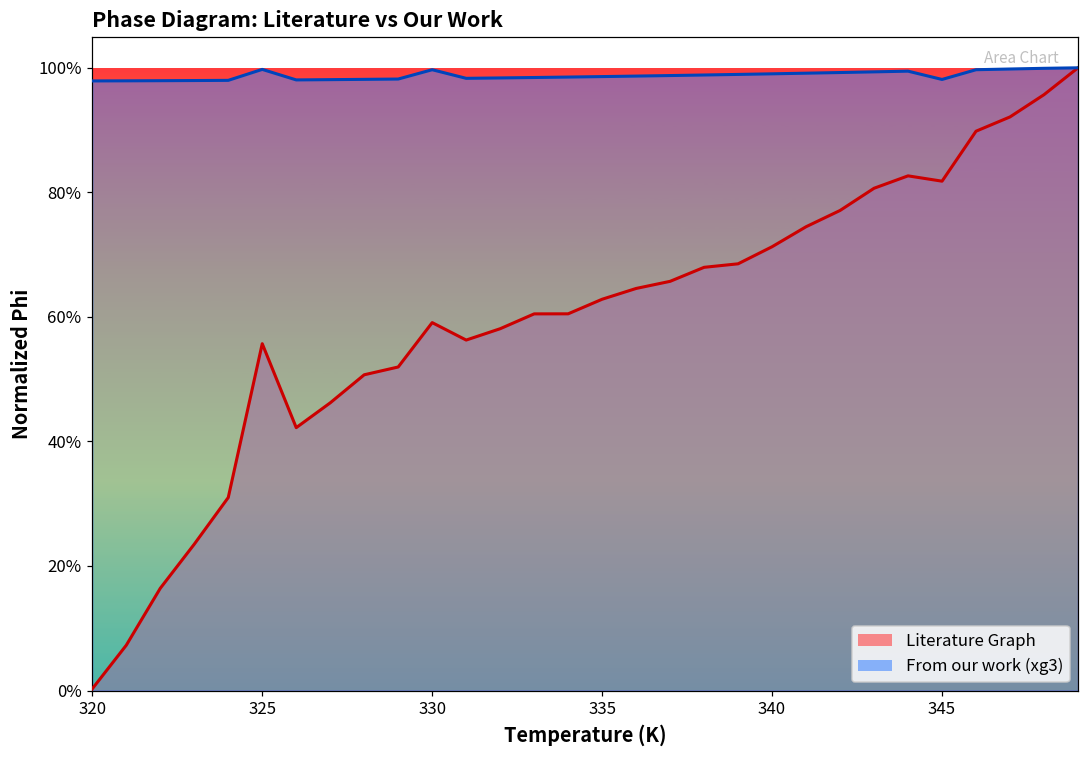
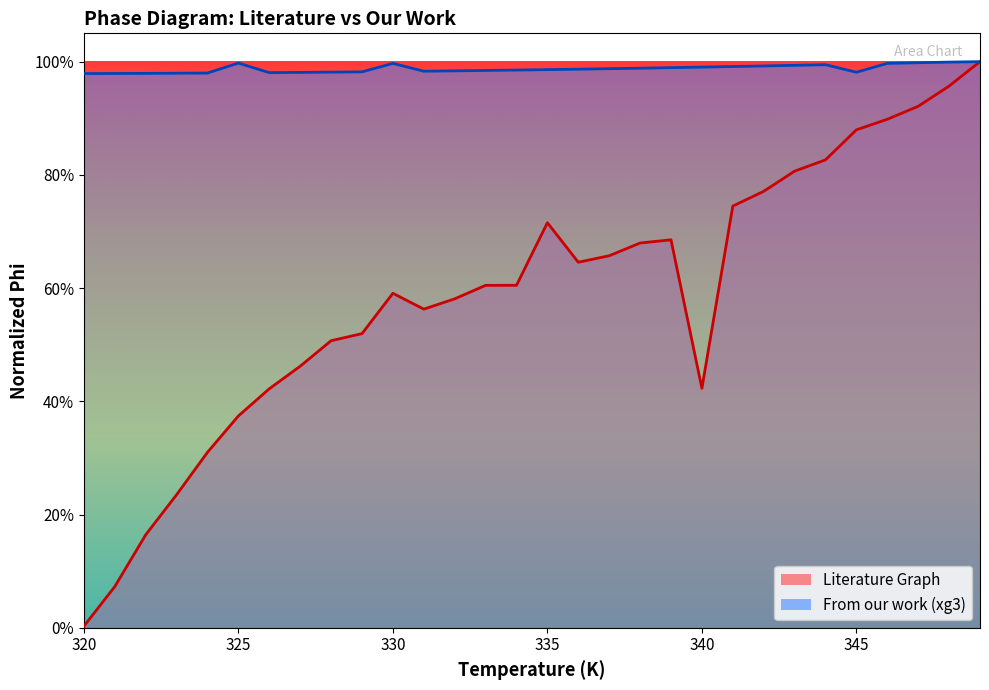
  {
    "Literature Graph": {
      "320": "0%",
-     "325": "56%",
+     "325": "37%",
      "330": "59%",
-     "335": "63%",
-     "340": "71%",
-     "345": "82%"
+     "335": "72%",
+     "340": "42%",
+     "345": "88%"
    },
    "From our work (xg3)": {
      "320": "98%",
      "325": "100%",
      "330": "100%",
      "335": "99%",
      "340": "99%",
      "345": "98%"
    }
  }
